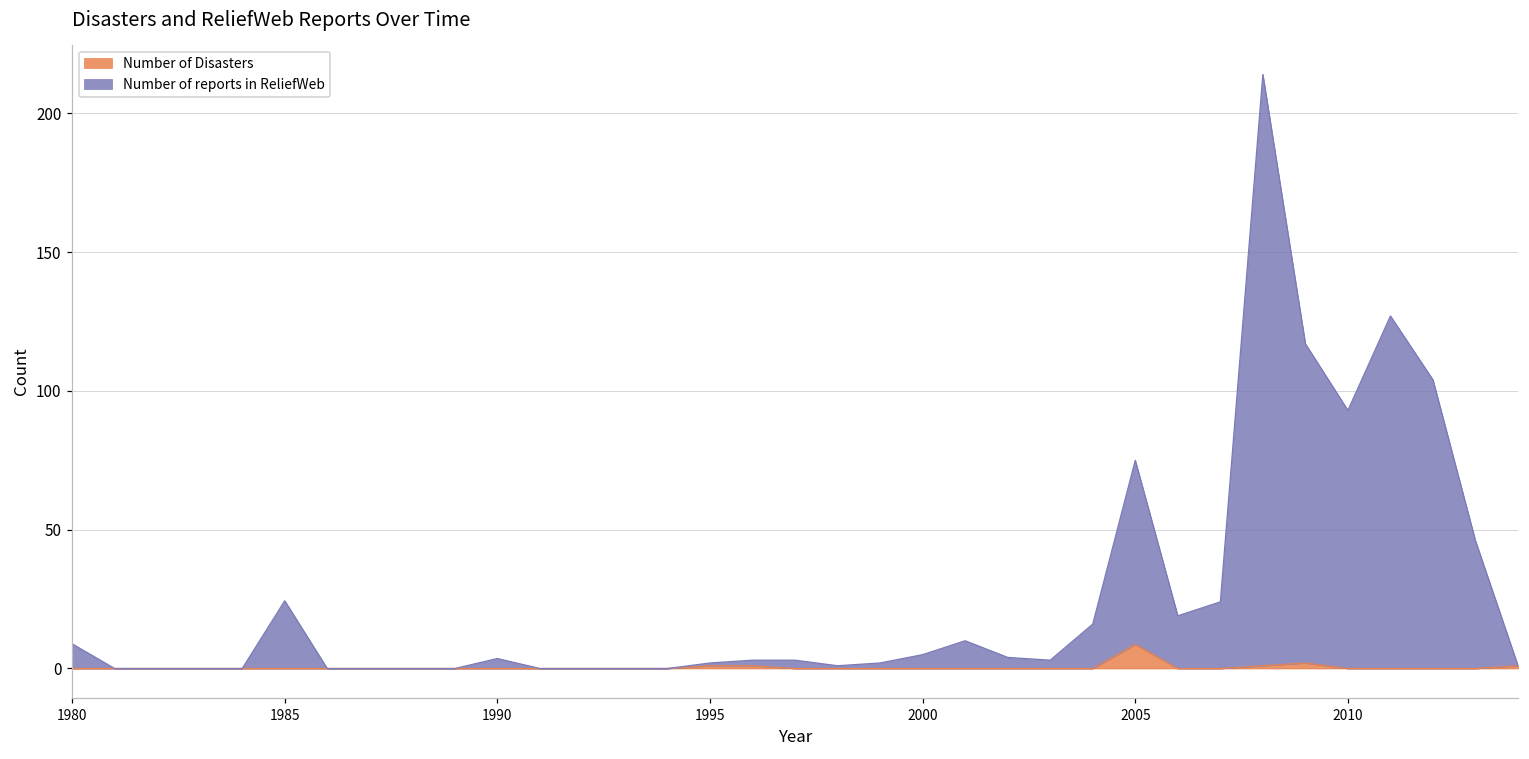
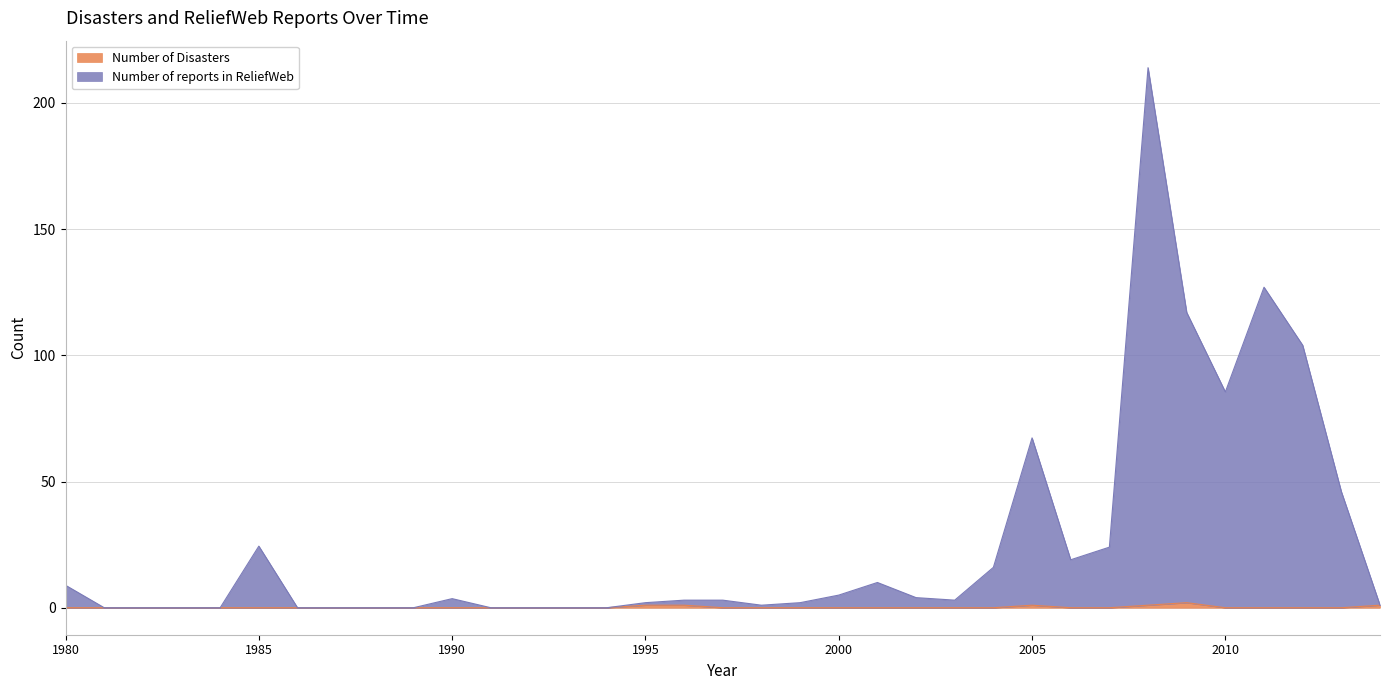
  {
    "Number of Disasters": {
      "1980": 0,
      "1985": 0,
      "1990": 0,
      "2000": 0,
-     "2005": 9,
+     "2005": 1,
      "2010": 0
    },
    "Number of reports in ReliefWeb": {
      "1980": 9,
      "1985": 24,
      "1990": 4,
      "2000": 5,
      "2005": 66,
-     "2010": 93
+     "2010": 86
    }
  }
